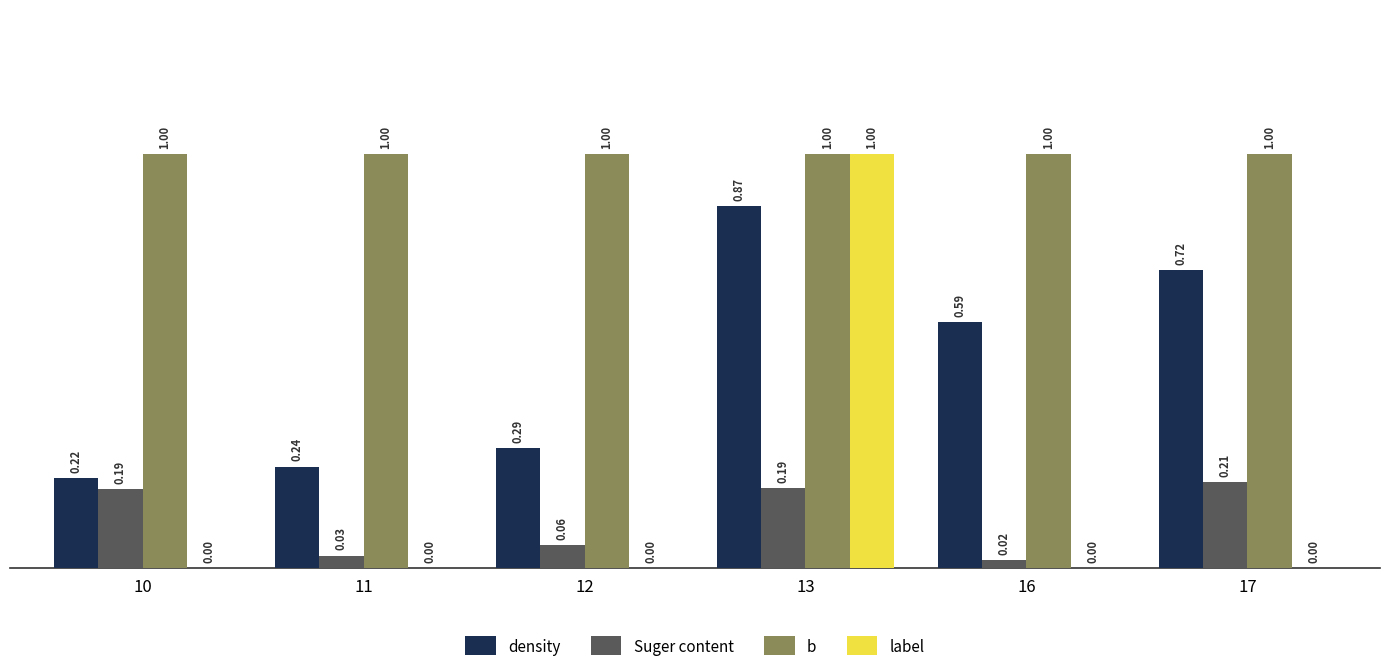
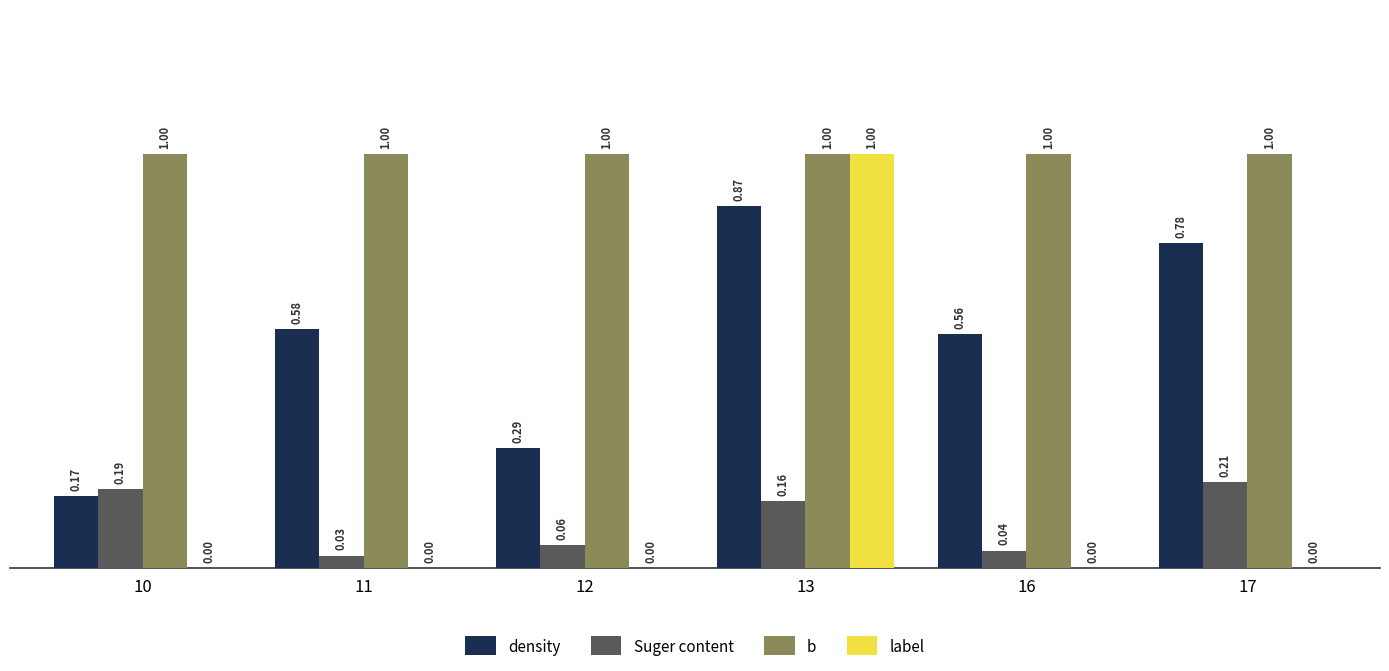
  {
    "density": {
-     "10": 0.22,
-     "11": 0.24,
+     "10": 0.17,
+     "11": 0.58,
      "12": 0.29,
      "13": 0.87,
-     "16": 0.59,
-     "17": 0.72
+     "16": 0.56,
+     "17": 0.78
    },
    "Suger content": {
      "10": 0.19,
      "11": 0.03,
      "12": 0.06,
-     "13": 0.19,
-     "16": 0.02,
+     "13": 0.16,
+     "16": 0.04,
      "17": 0.21
    },
    "b": {
      "10": 1.00,
      "11": 1.00,
      "12": 1.00,
      "13": 1.00,
      "16": 1.00,
      "17": 1.00
    },
    "label": {
      "10": 0.00,
      "11": 0.00,
      "12": 0.00,
      "13": 1.00,
      "16": 0.00,
      "17": 0.00
    }
  }
